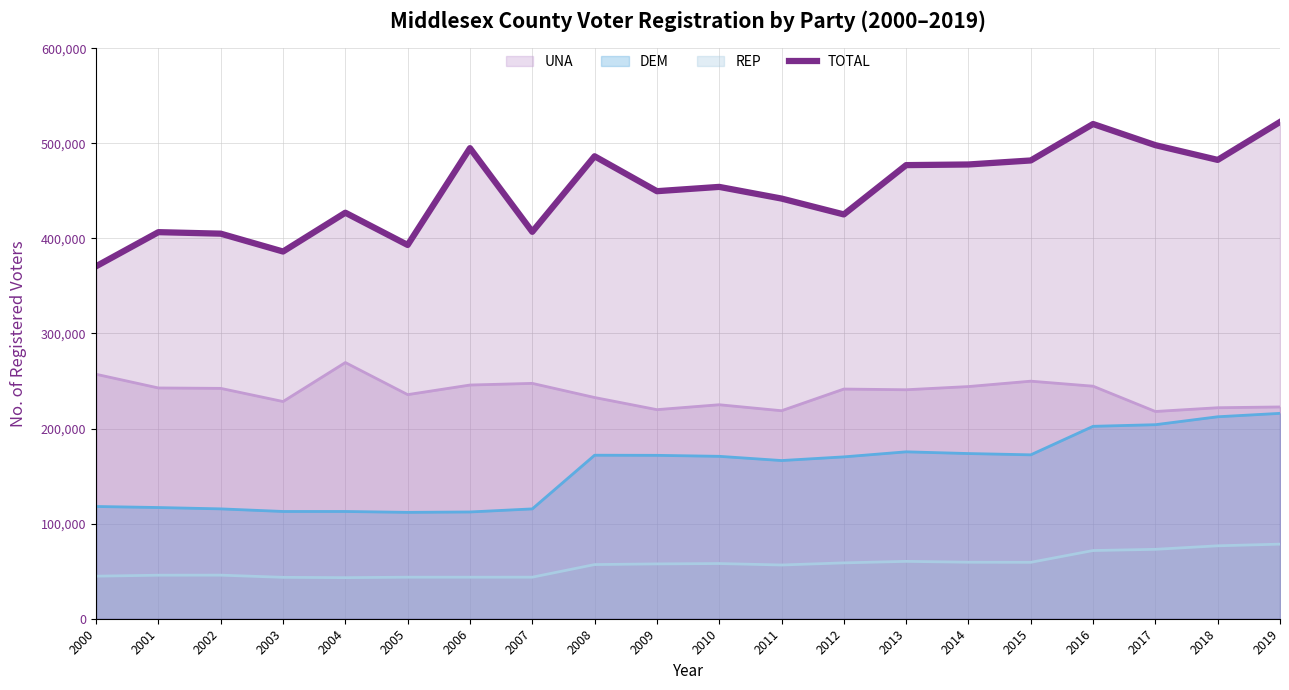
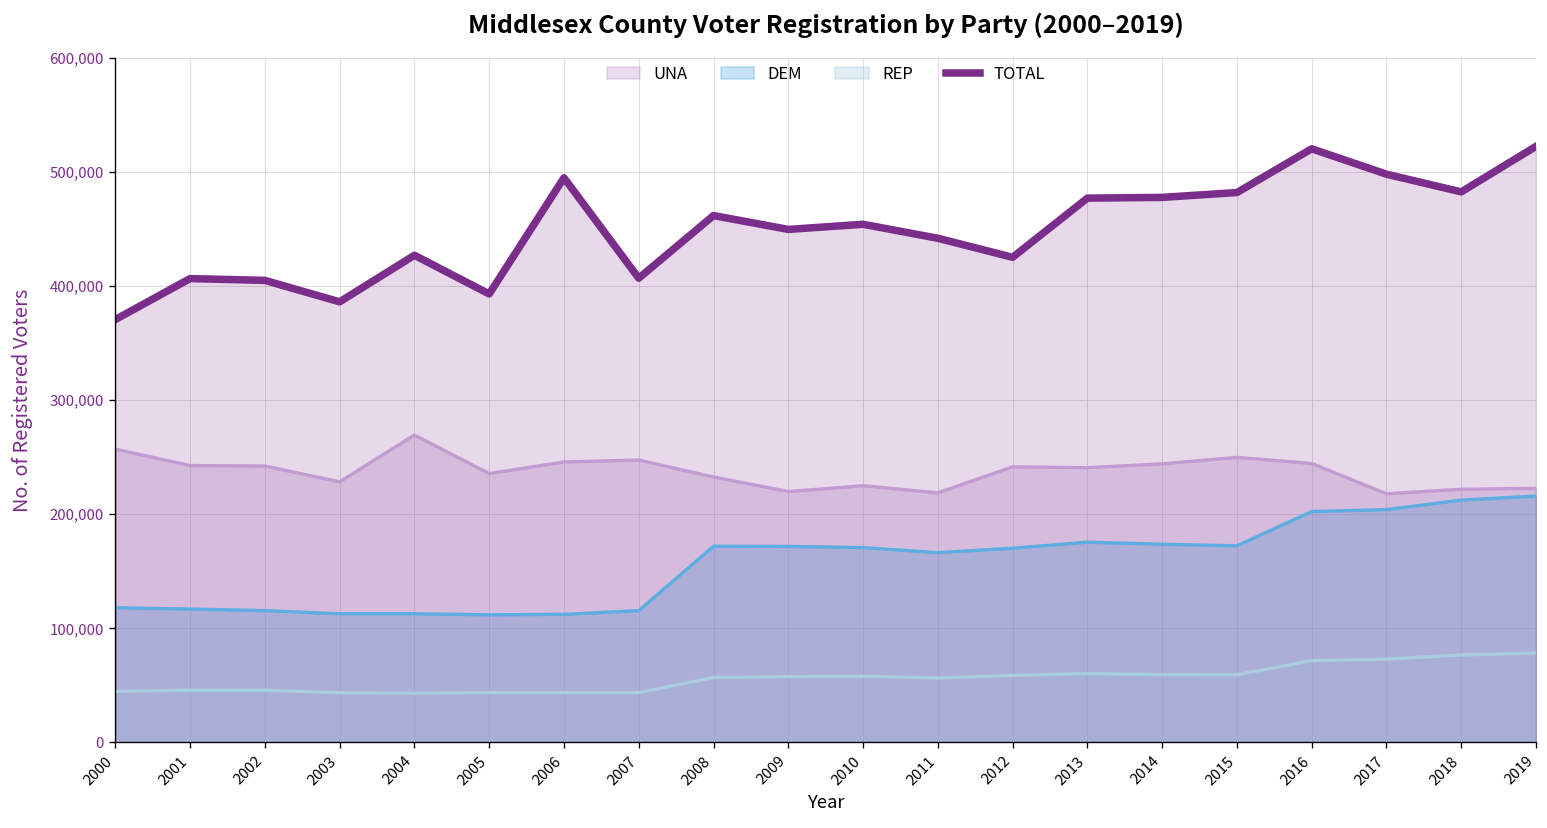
  {
    "TOTAL": {
      "2000": "370,000",
      "2001": "410,000",
      "2002": "400,000",
      "2003": "390,000",
      "2004": "430,000",
      "2005": "390,000",
      "2006": "490,000",
      "2007": "410,000",
-     "2008": "490,000",
+     "2008": "460,000",
      "2009": "450,000",
      "2010": "450,000",
      "2011": "440,000",
      "2012": "430,000",
      "2013": "480,000",
      "2014": "480,000",
      "2015": "480,000",
      "2016": "520,000",
      "2017": "500,000",
      "2018": "480,000",
      "2019": "520,000"
    }
  }
